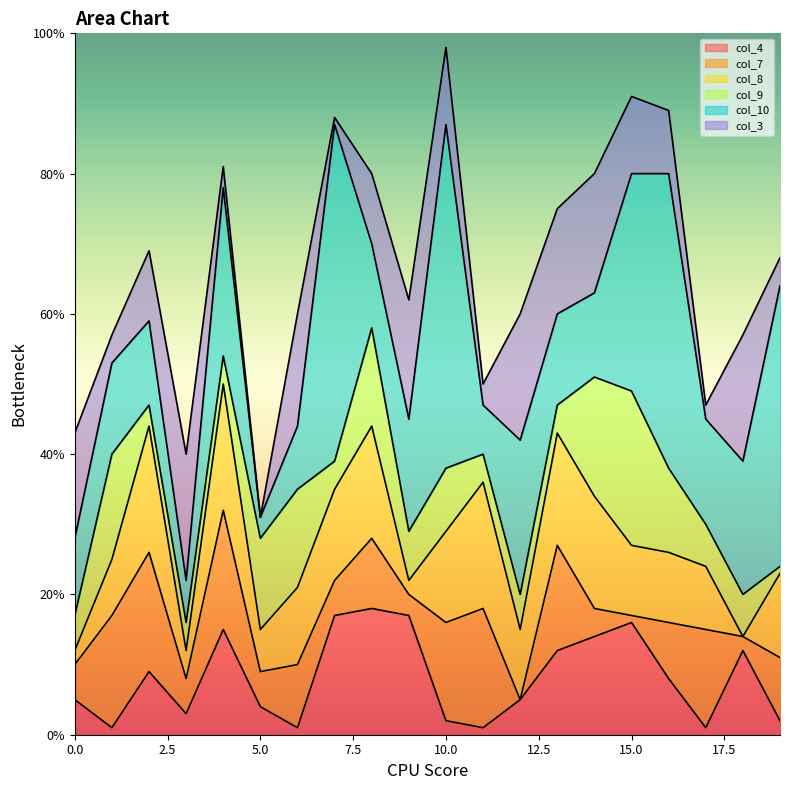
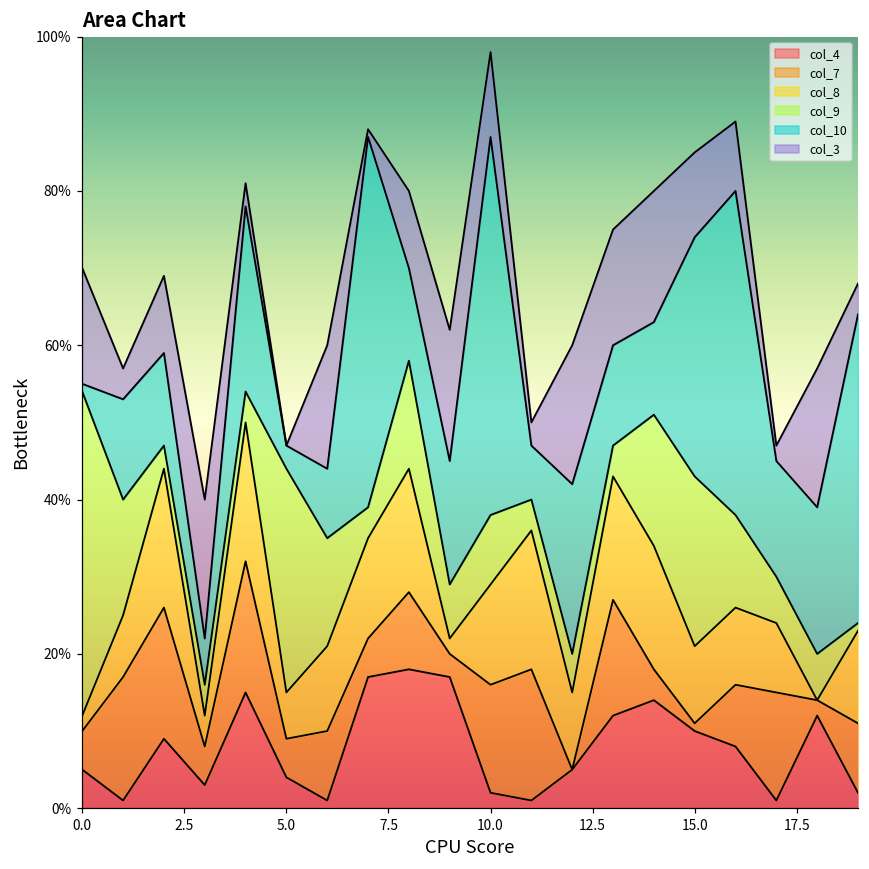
  {
    "col_4": {
      "0.0": "5%",
      "5.0": "4%",
      "10.0": "2%",
-     "15.0": "16%"
+     "15.0": "10%"
    },
    "col_9": {
-     "0.0": "5%",
-     "5.0": "13%",
+     "0.0": "42%",
+     "5.0": "29%",
      "10.0": "9%",
      "15.0": "22%"
    },
    "col_10": {
-     "0.0": "11%",
+     "0.0": "1%",
      "10.0": "49%",
      "15.0": "31%"
    },
    "col_3": {
      "0.0": "15%",
      "10.0": "11%",
      "15.0": "11%"
    }
  }
